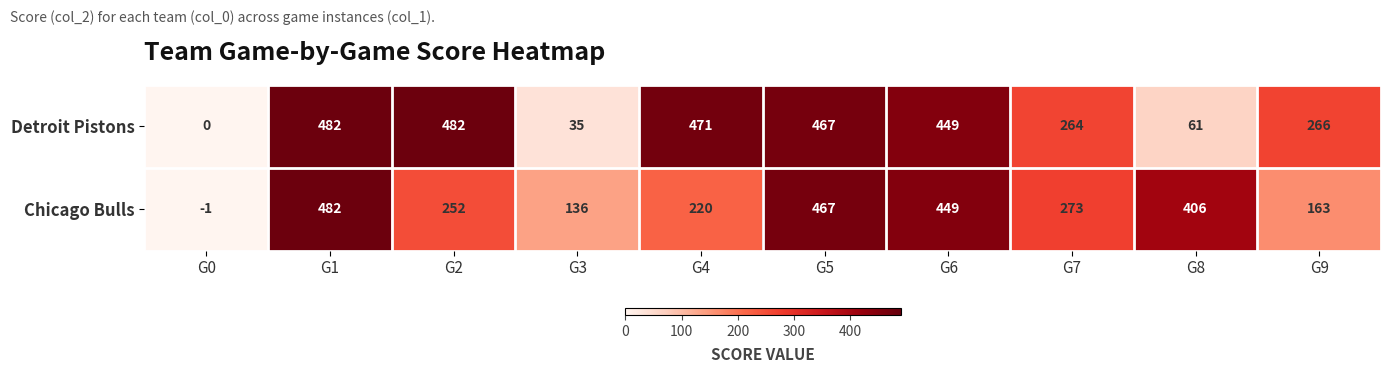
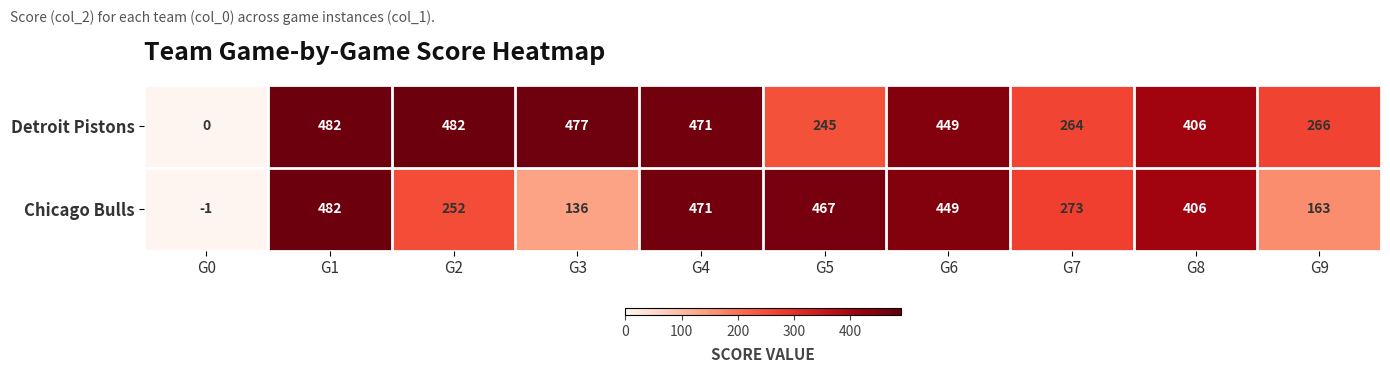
  {
    "Detroit Pistons": {
      "G0": 0,
      "G1": 482,
      "G2": 482,
-     "G3": 35,
+     "G3": 477,
      "G4": 471,
-     "G5": 467,
+     "G5": 245,
      "G6": 449,
      "G7": 264,
-     "G8": 61,
+     "G8": 406,
      "G9": 266
    },
    "Chicago Bulls": {
      "G0": -1,
      "G1": 482,
      "G2": 252,
      "G3": 136,
-     "G4": 220,
+     "G4": 471,
      "G5": 467,
      "G6": 449,
      "G7": 273,
      "G8": 406,
      "G9": 163
    }
  }
